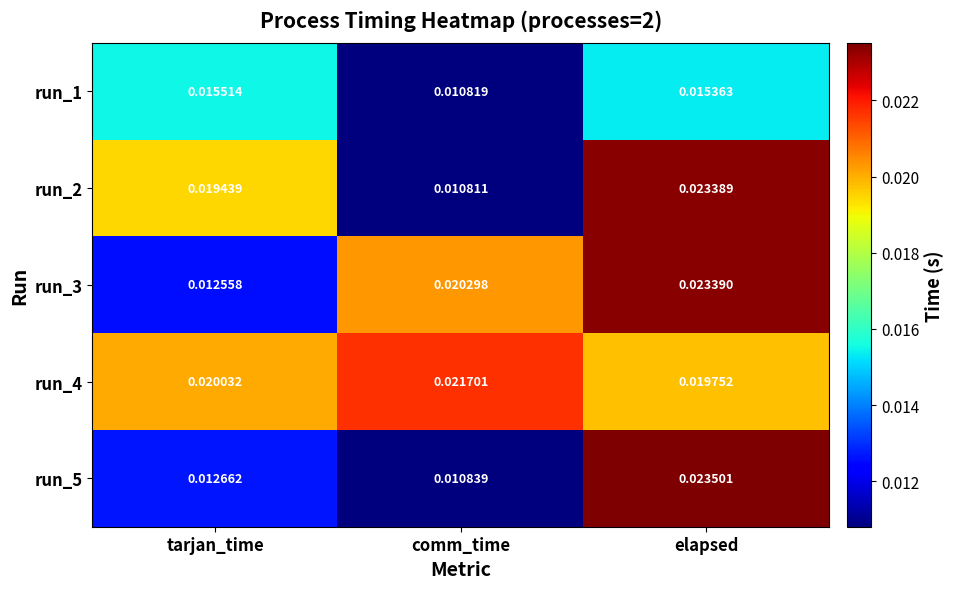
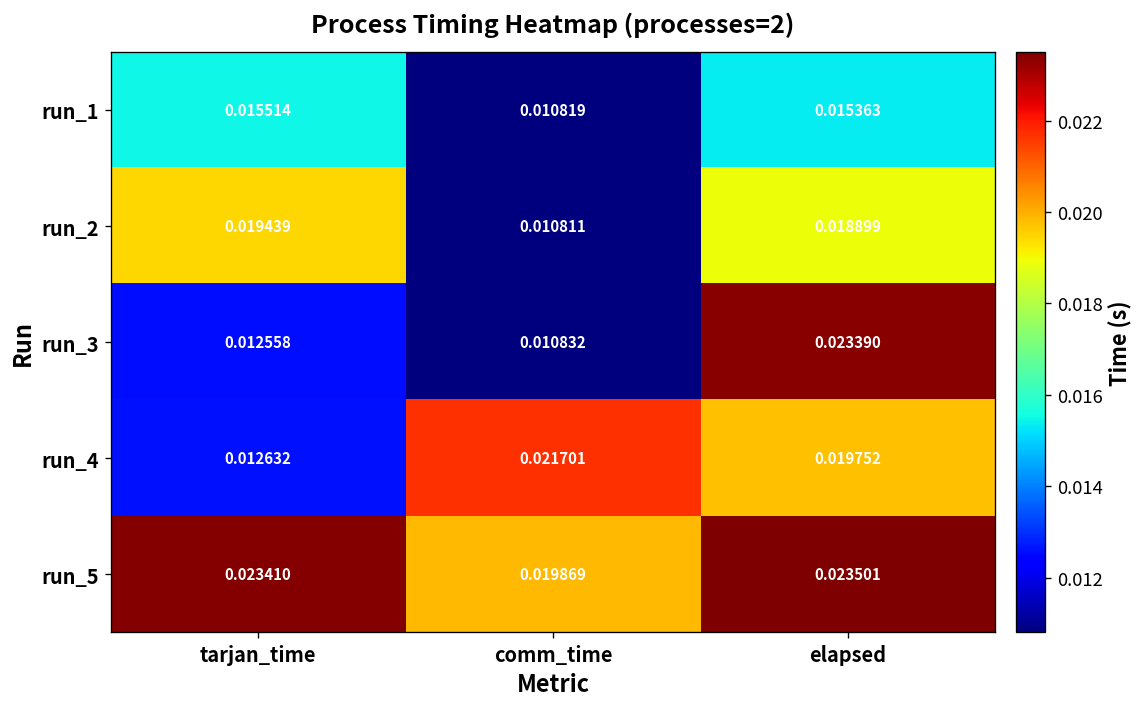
  {
    "run_1": {
      "tarjan_time": 0.015514,
      "comm_time": 0.010819,
      "elapsed": 0.015363
    },
    "run_2": {
      "tarjan_time": 0.019439,
      "comm_time": 0.010811,
-     "elapsed": 0.023389
+     "elapsed": 0.018899
    },
    "run_3": {
      "tarjan_time": 0.012558,
-     "comm_time": 0.020298,
+     "comm_time": 0.010832,
      "elapsed": 0.023390
    },
    "run_4": {
-     "tarjan_time": 0.020032,
+     "tarjan_time": 0.012632,
      "comm_time": 0.021701,
      "elapsed": 0.019752
    },
    "run_5": {
-     "tarjan_time": 0.012662,
-     "comm_time": 0.010839,
+     "tarjan_time": 0.023410,
+     "comm_time": 0.019869,
      "elapsed": 0.023501
    }
  }
